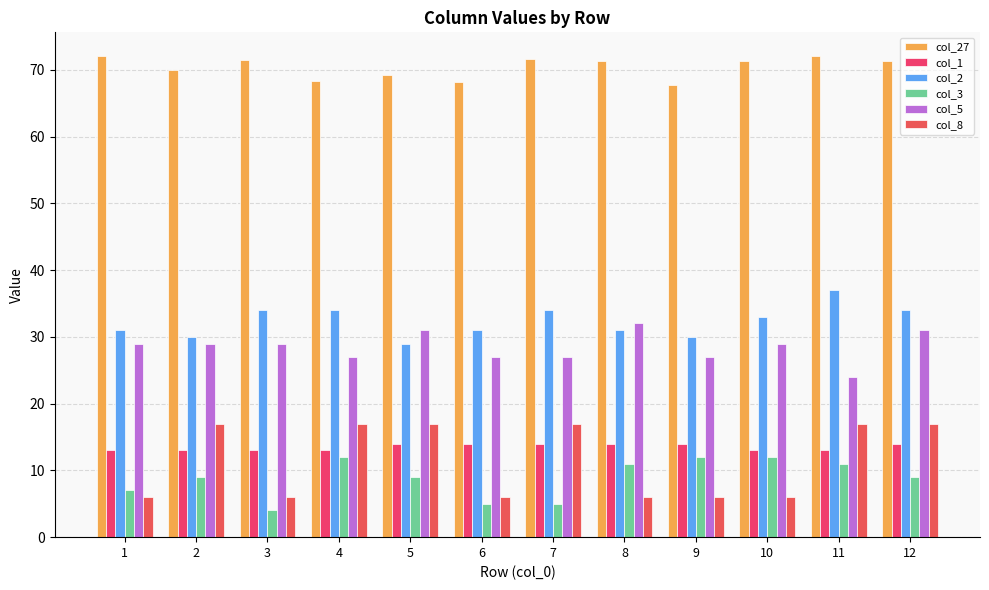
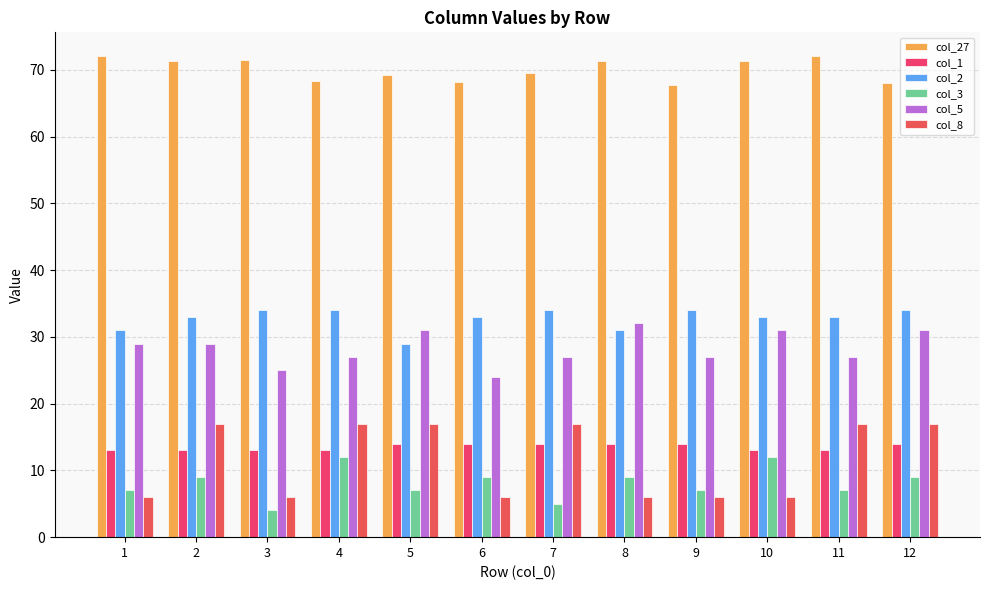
  {
    "col_27": {
      "1": 72,
-     "2": 70,
+     "2": 71,
      "3": 71,
      "4": 68,
      "5": 69,
      "6": 68,
-     "7": 72,
+     "7": 69,
      "8": 71,
      "9": 68,
      "10": 71,
      "11": 72,
-     "12": 71
+     "12": 68
    },
    "col_2": {
      "1": 31,
-     "2": 30,
+     "2": 33,
      "3": 34,
      "4": 34,
      "5": 29,
-     "6": 31,
+     "6": 33,
      "7": 34,
      "8": 31,
-     "9": 30,
+     "9": 34,
      "10": 33,
-     "11": 37,
+     "11": 33,
      "12": 34
    },
    "col_3": {
      "1": 7,
      "2": 9,
      "3": 4,
      "4": 12,
-     "5": 9,
-     "6": 5,
+     "5": 7,
+     "6": 9,
      "7": 5,
-     "8": 11,
-     "9": 12,
+     "8": 9,
+     "9": 7,
      "10": 12,
-     "11": 11,
+     "11": 7,
      "12": 9
    },
    "col_5": {
      "1": 29,
      "2": 29,
-     "3": 29,
+     "3": 25,
      "4": 27,
      "5": 31,
-     "6": 27,
+     "6": 24,
      "7": 27,
      "8": 32,
      "9": 27,
-     "10": 29,
-     "11": 24,
+     "10": 31,
+     "11": 27,
      "12": 31
    }
  }
